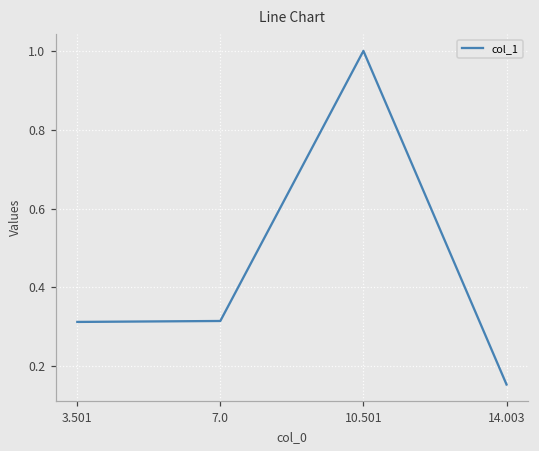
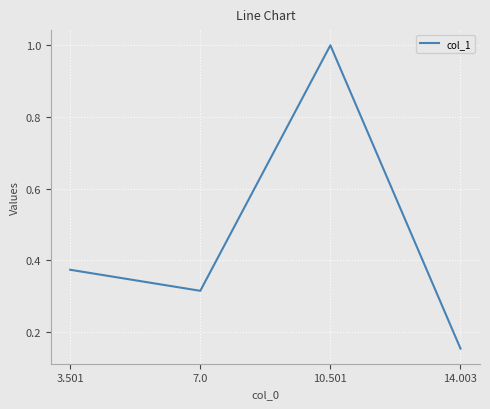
  {
-   "3.501": 0.31,
+   "3.501": 0.37,
    "7.0": 0.31,
    "10.501": 1.00,
    "14.003": 0.15
  }
